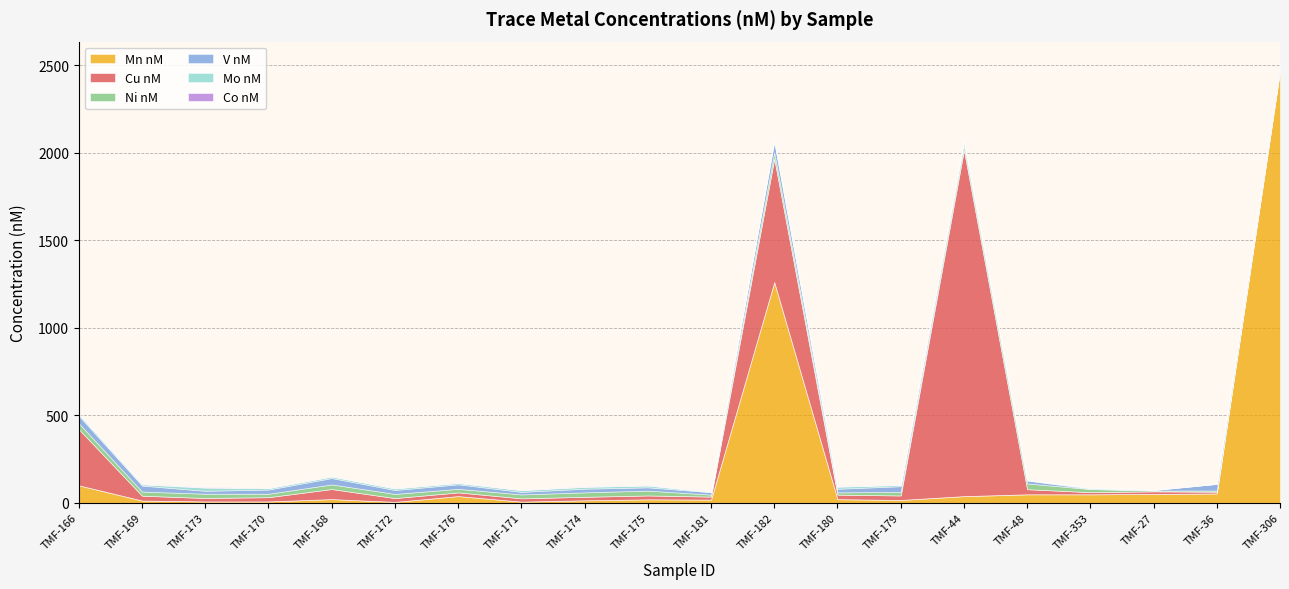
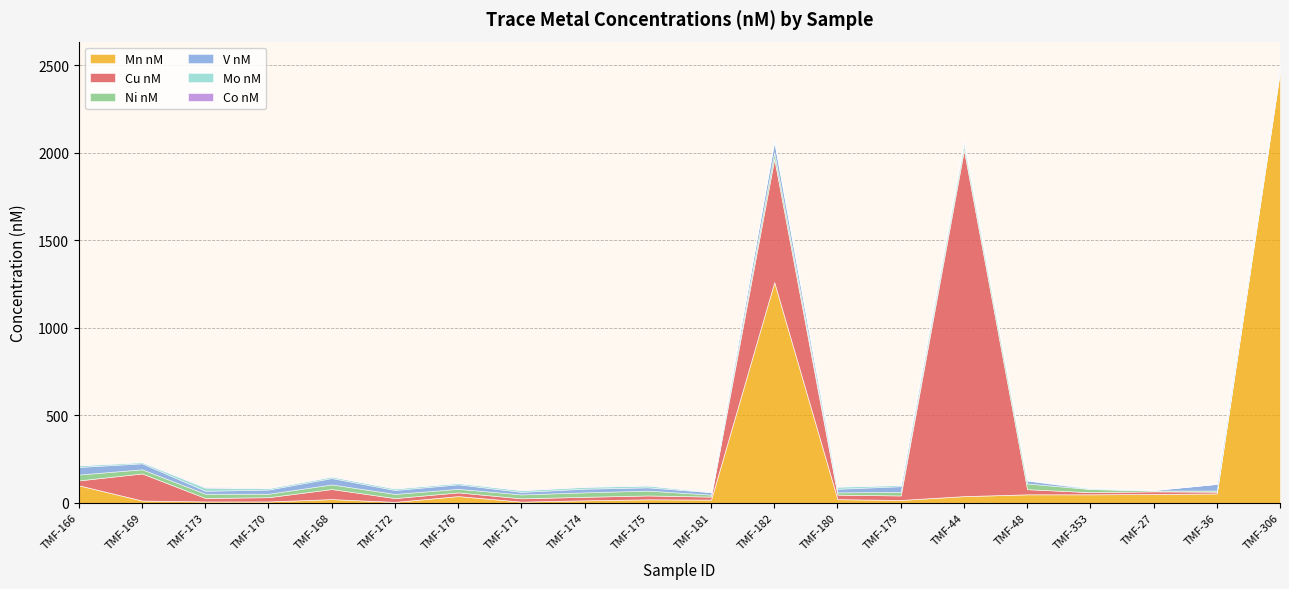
  {
    "Mn nM": {
      "TMF-166": 100,
      "TMF-168": 20,
      "TMF-176": 40,
      "TMF-175": 20,
      "TMF-181": 20,
      "TMF-182": 1260,
      "TMF-180": 20,
      "TMF-179": 20,
      "TMF-44": 40,
      "TMF-48": 50,
      "TMF-27": 50
    },
    "Cu nM": {
-     "TMF-166": 320,
-     "TMF-169": 30,
+     "TMF-166": 30,
+     "TMF-169": 150,
      "TMF-173": 20,
      "TMF-170": 20,
      "TMF-168": 60,
      "TMF-172": 20,
      "TMF-176": 20,
      "TMF-171": 20,
      "TMF-174": 20,
      "TMF-175": 20,
      "TMF-182": 710,
      "TMF-179": 30,
      "TMF-44": 1980,
      "TMF-48": 30
    },
    "Ni nM": {
      "TMF-166": 30,
      "TMF-169": 20,
      "TMF-173": 20,
      "TMF-170": 20,
      "TMF-168": 30,
      "TMF-172": 20,
      "TMF-176": 20,
      "TMF-174": 30,
      "TMF-175": 30,
      "TMF-182": 40,
      "TMF-179": 20,
      "TMF-44": 30,
      "TMF-48": 30
    },
    "V nM": {
      "TMF-173": 20
    }
  }
